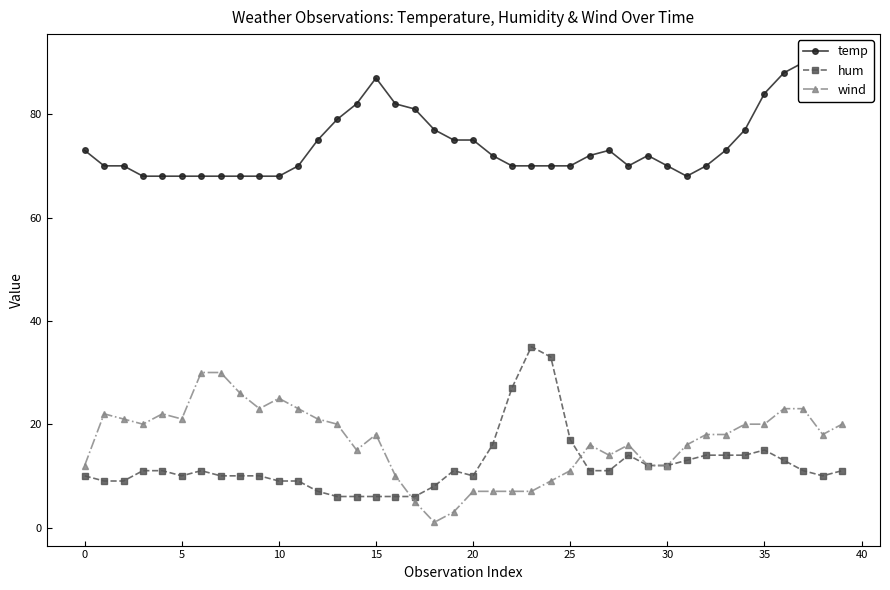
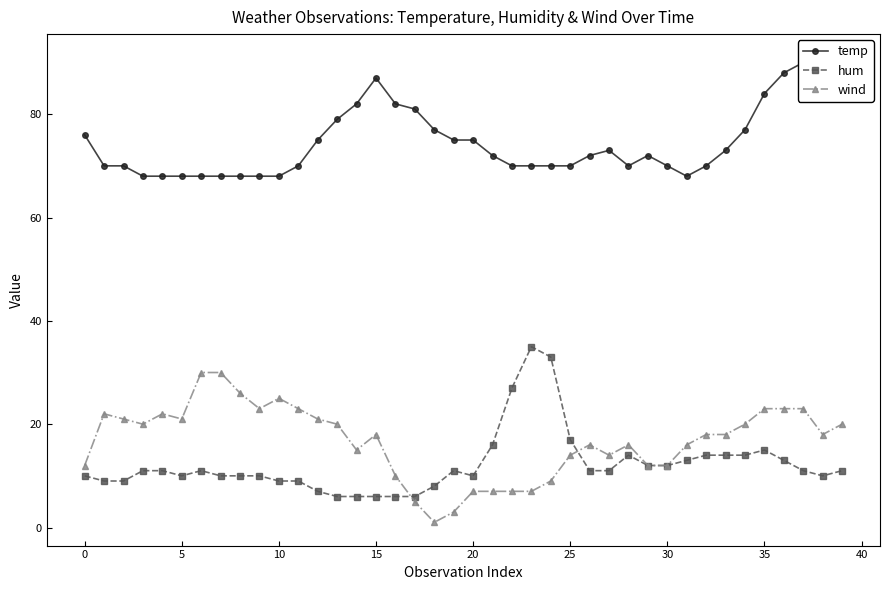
  {
    "temp": {
-     "0": 73,
+     "0": 76,
      "5": 68,
      "10": 68,
      "15": 87,
      "20": 75,
      "25": 70,
      "30": 70,
      "35": 84
    },
    "hum": {
      "0": 10,
      "5": 10,
      "10": 9,
      "15": 6,
      "20": 10,
      "25": 17,
      "35": 15
    },
    "wind": {
      "0": 12,
      "5": 21,
      "10": 25,
      "15": 18,
      "20": 7,
-     "25": 11,
-     "35": 20
+     "25": 14,
+     "35": 23
    }
  }
